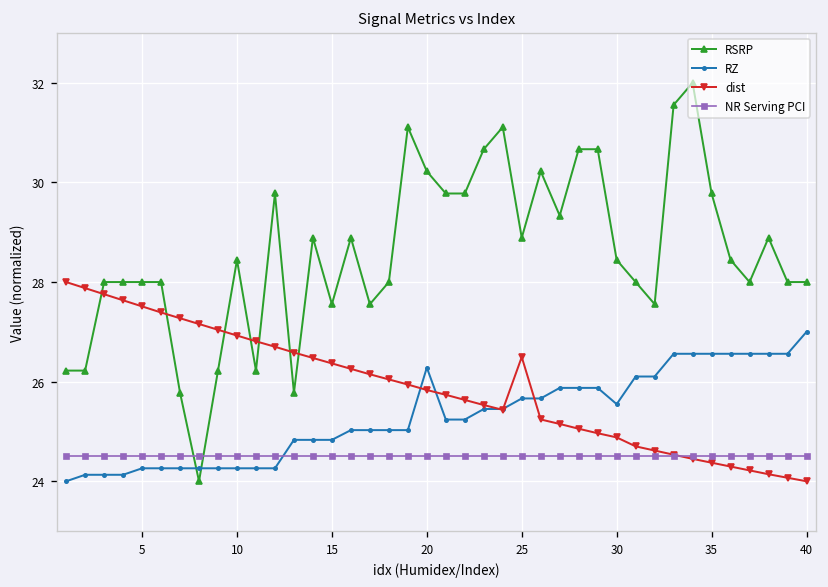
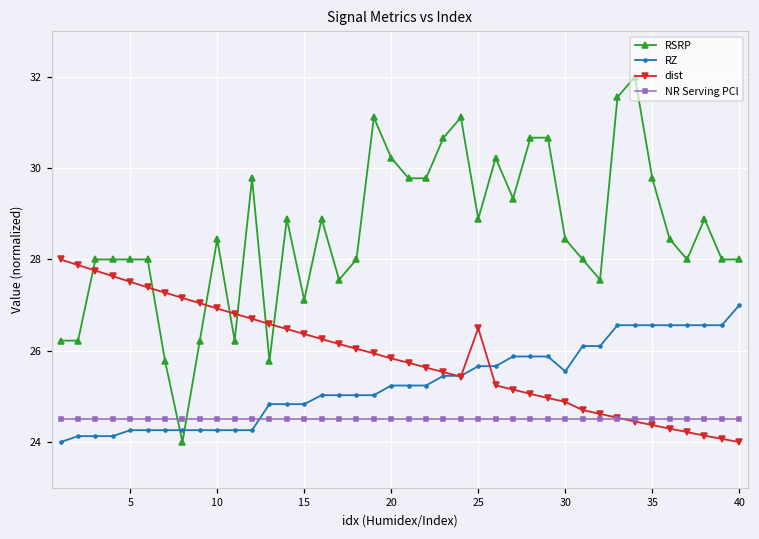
  {
    "RSRP": {
      "5": 28.0,
      "10": 28.4,
-     "15": 27.6,
+     "15": 27.1,
      "20": 30.2,
      "25": 28.9,
      "30": 28.4,
      "35": 29.8,
      "40": 28.0
    },
    "RZ": {
      "5": 24.3,
      "10": 24.3,
      "15": 24.8,
-     "20": 26.3,
+     "20": 25.2,
      "25": 25.7,
      "30": 25.5,
      "35": 26.6,
      "40": 27.0
    },
    "dist": {
      "5": 27.5,
      "10": 26.9,
      "15": 26.4,
      "20": 25.8,
      "25": 26.5,
      "30": 24.9,
      "35": 24.4,
      "40": 24.0
    },
    "NR Serving PCI": {
      "5": 24.5,
      "10": 24.5,
      "15": 24.5,
      "20": 24.5,
      "25": 24.5,
      "30": 24.5,
      "35": 24.5,
      "40": 24.5
    }
  }
